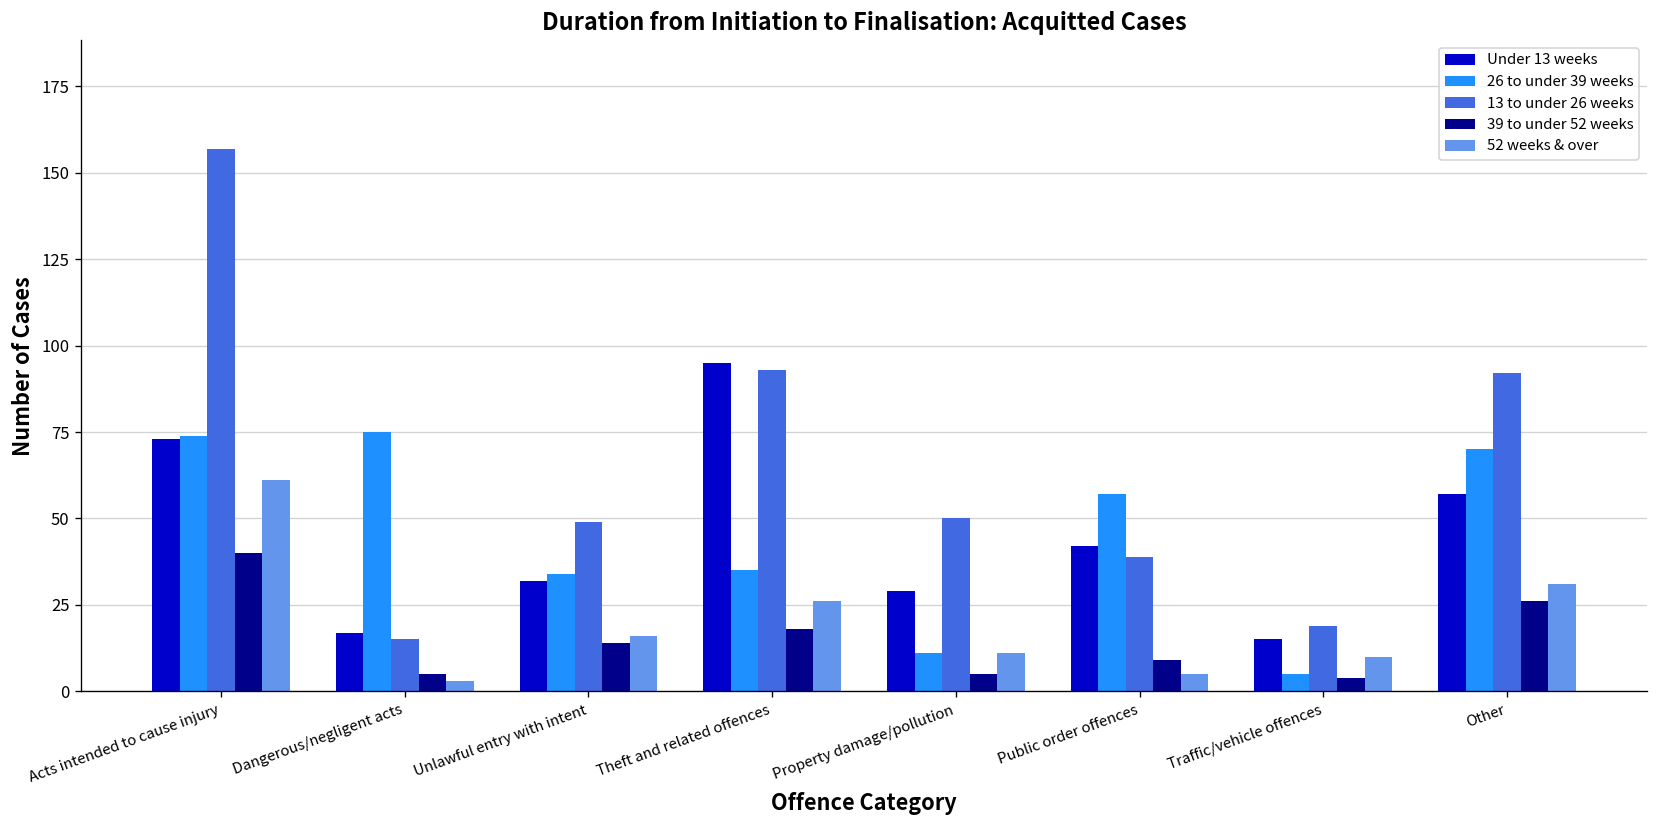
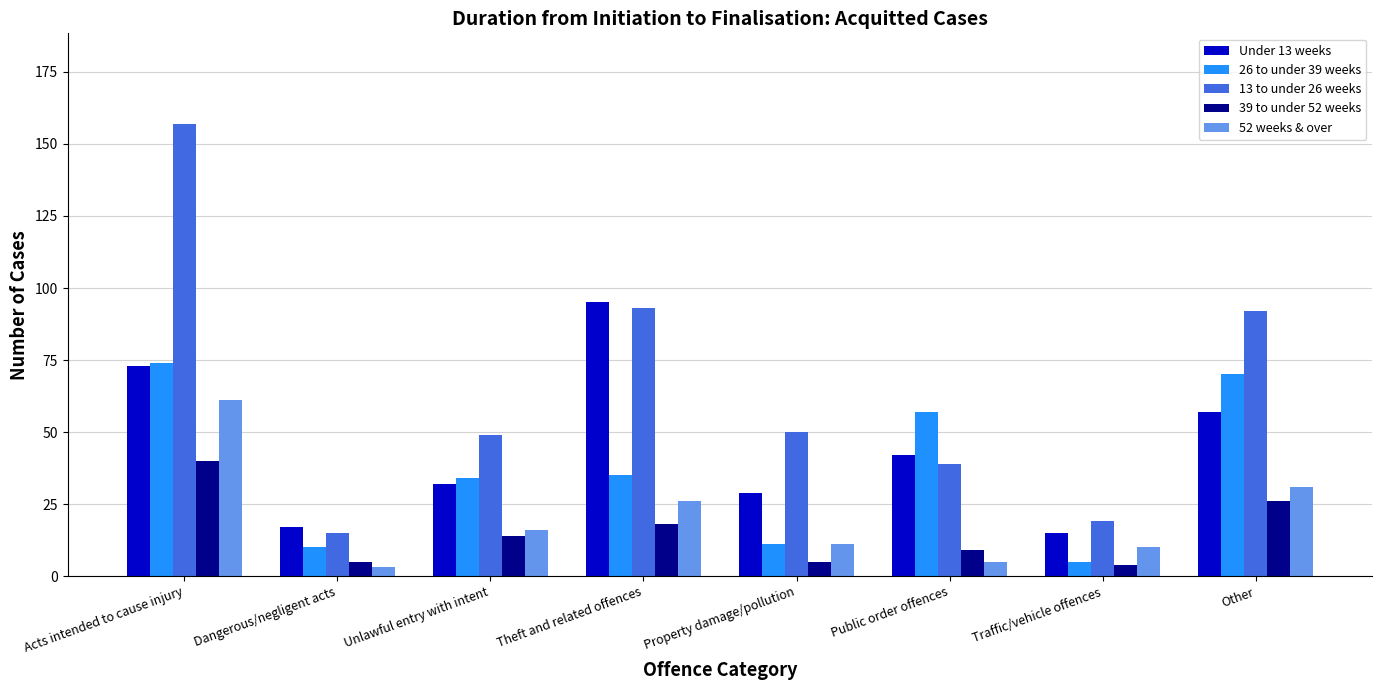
  {
    "Under 13 weeks": {
      "Acts intended to cause injury": 73,
      "Dangerous/negligent acts": 17,
      "Unlawful entry with intent": 32,
      "Theft and related offences": 95,
      "Property damage/pollution": 29,
      "Public order offences": 42,
      "Traffic/vehicle offences": 15,
      "Other": 57
    },
    "26 to under 39 weeks": {
      "Acts intended to cause injury": 74,
-     "Dangerous/negligent acts": 75,
+     "Dangerous/negligent acts": 10,
      "Unlawful entry with intent": 34,
      "Theft and related offences": 35,
      "Property damage/pollution": 11,
      "Public order offences": 57,
      "Traffic/vehicle offences": 5,
      "Other": 70
    },
    "39 to under 52 weeks": {
      "Acts intended to cause injury": 40,
      "Dangerous/negligent acts": 5,
      "Unlawful entry with intent": 14,
      "Theft and related offences": 18,
      "Property damage/pollution": 5,
      "Public order offences": 9,
      "Traffic/vehicle offences": 4,
      "Other": 26
    }
  }
